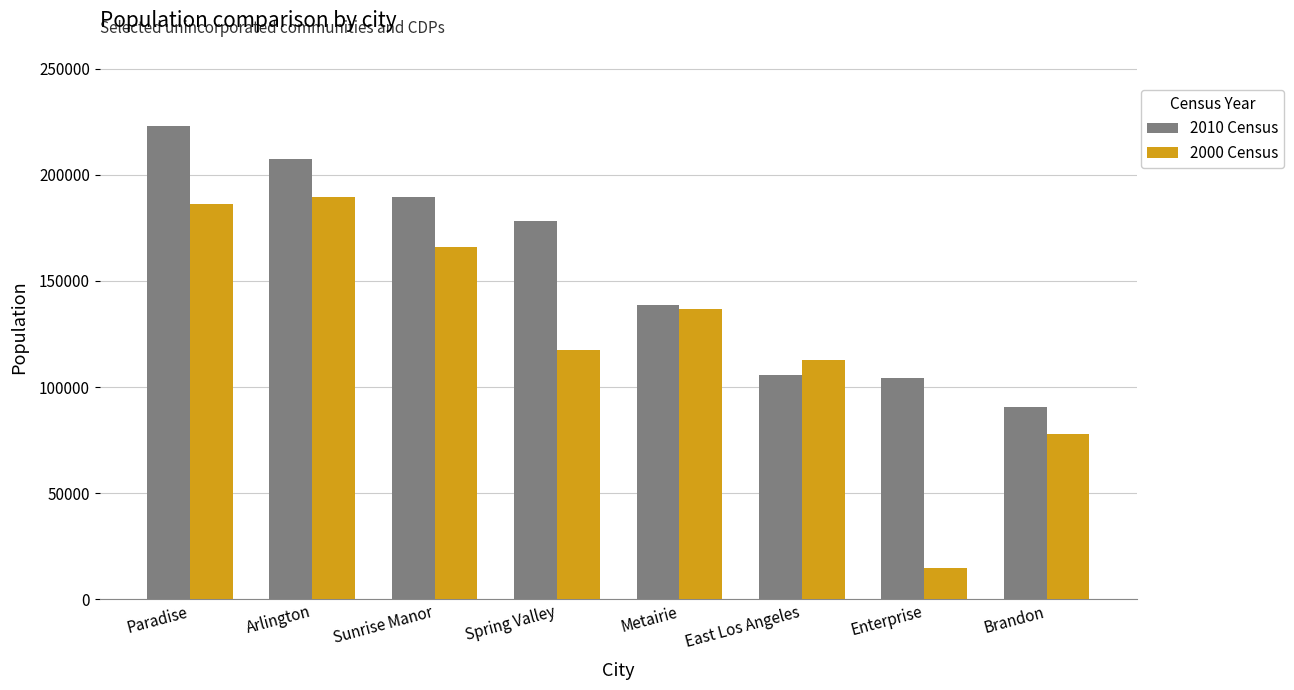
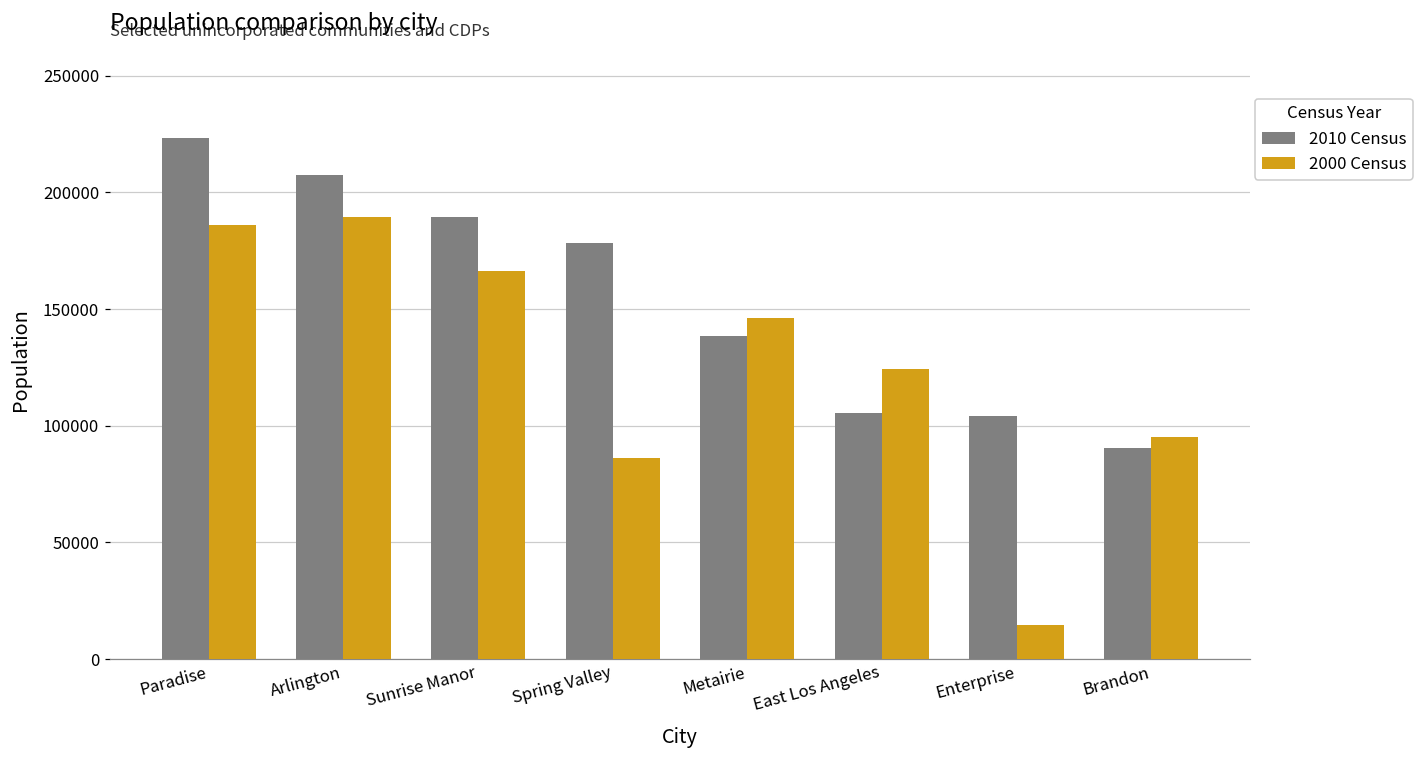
  {
    "2010 Census": {
      "Paradise": 223000,
      "Arlington": 208000,
      "Sunrise Manor": 189000,
      "Spring Valley": 178000,
      "Metairie": 138000,
      "East Los Angeles": 105000,
      "Enterprise": 104000,
      "Brandon": 91000
    },
    "2000 Census": {
      "Paradise": 186000,
      "Arlington": 189000,
      "Sunrise Manor": 166000,
-     "Spring Valley": 117000,
-     "Metairie": 137000,
-     "East Los Angeles": 113000,
+     "Spring Valley": 86000,
+     "Metairie": 146000,
+     "East Los Angeles": 124000,
      "Enterprise": 15000,
-     "Brandon": 78000
+     "Brandon": 95000
    }
  }
